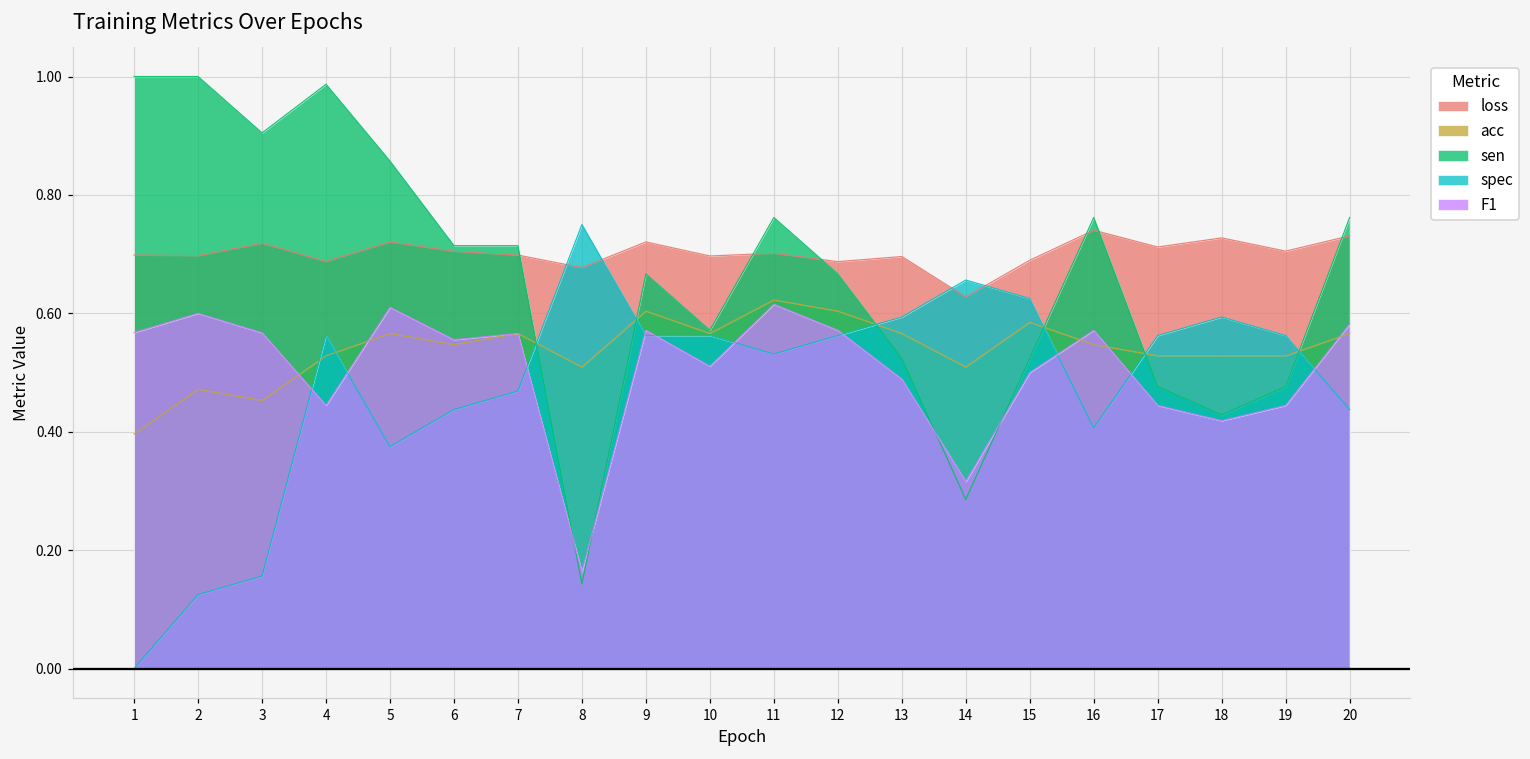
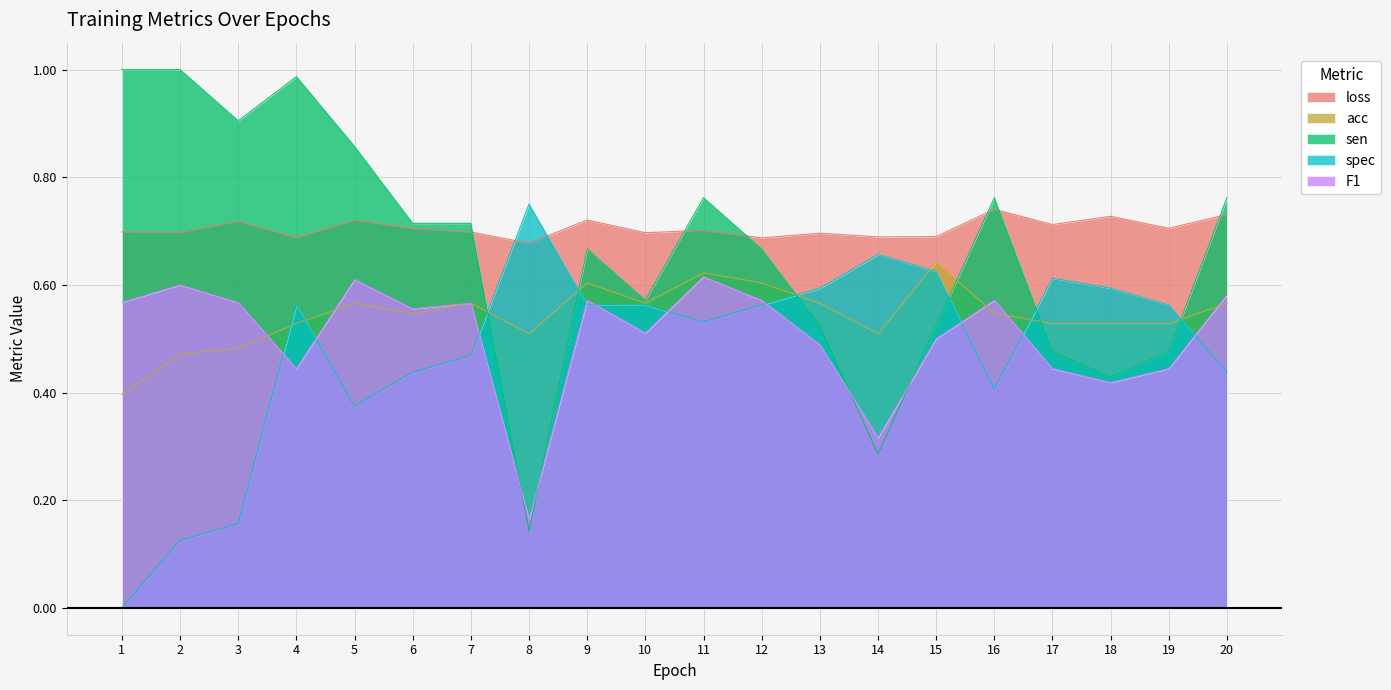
  {
    "loss": {
      "1": 0.70,
      "2": 0.70,
      "3": 0.72,
      "4": 0.69,
      "5": 0.72,
      "6": 0.70,
      "7": 0.70,
      "8": 0.68,
      "9": 0.72,
      "10": 0.70,
      "11": 0.70,
      "12": 0.69,
      "13": 0.70,
-     "14": 0.63,
+     "14": 0.69,
      "15": 0.69,
      "16": 0.74,
      "17": 0.71,
      "18": 0.73,
      "19": 0.71,
      "20": 0.73
    },
    "acc": {
      "1": 0.40,
      "2": 0.47,
-     "3": 0.45,
+     "3": 0.48,
      "4": 0.53,
      "5": 0.57,
      "6": 0.55,
      "8": 0.51,
      "9": 0.60,
      "11": 0.62,
      "12": 0.60,
      "13": 0.57,
      "14": 0.51,
-     "15": 0.58,
+     "15": 0.64,
      "16": 0.55,
      "17": 0.53,
      "18": 0.53,
      "19": 0.53,
      "20": 0.57
    },
    "sen": {
      "1": 1.00,
      "2": 1.00,
      "3": 0.90,
      "4": 0.99,
      "5": 0.86,
      "6": 0.71,
      "7": 0.71,
      "8": 0.14,
      "9": 0.67,
      "10": 0.57,
      "11": 0.76,
      "12": 0.67,
      "13": 0.52,
      "14": 0.29,
      "15": 0.52,
      "16": 0.76,
      "17": 0.48,
      "18": 0.43,
      "19": 0.48,
      "20": 0.76
    },
    "spec": {
      "1": 0.00,
      "2": 0.13,
      "3": 0.16,
      "4": 0.56,
      "5": 0.38,
      "6": 0.44,
      "7": 0.47,
      "8": 0.75,
      "9": 0.56,
      "11": 0.53,
      "12": 0.56,
      "13": 0.59,
      "14": 0.66,
      "15": 0.63,
      "16": 0.41,
-     "17": 0.56,
+     "17": 0.61,
      "18": 0.59,
      "19": 0.56,
      "20": 0.44
    },
    "F1": {
      "1": 0.57,
      "2": 0.60,
      "3": 0.57,
      "4": 0.44,
      "5": 0.61,
      "6": 0.56,
      "8": 0.16,
      "9": 0.57,
      "10": 0.51,
      "11": 0.62,
      "12": 0.57,
      "13": 0.49,
      "14": 0.32,
      "15": 0.50,
      "16": 0.57,
      "17": 0.44,
      "18": 0.42,
      "19": 0.44,
      "20": 0.58
    }
  }
